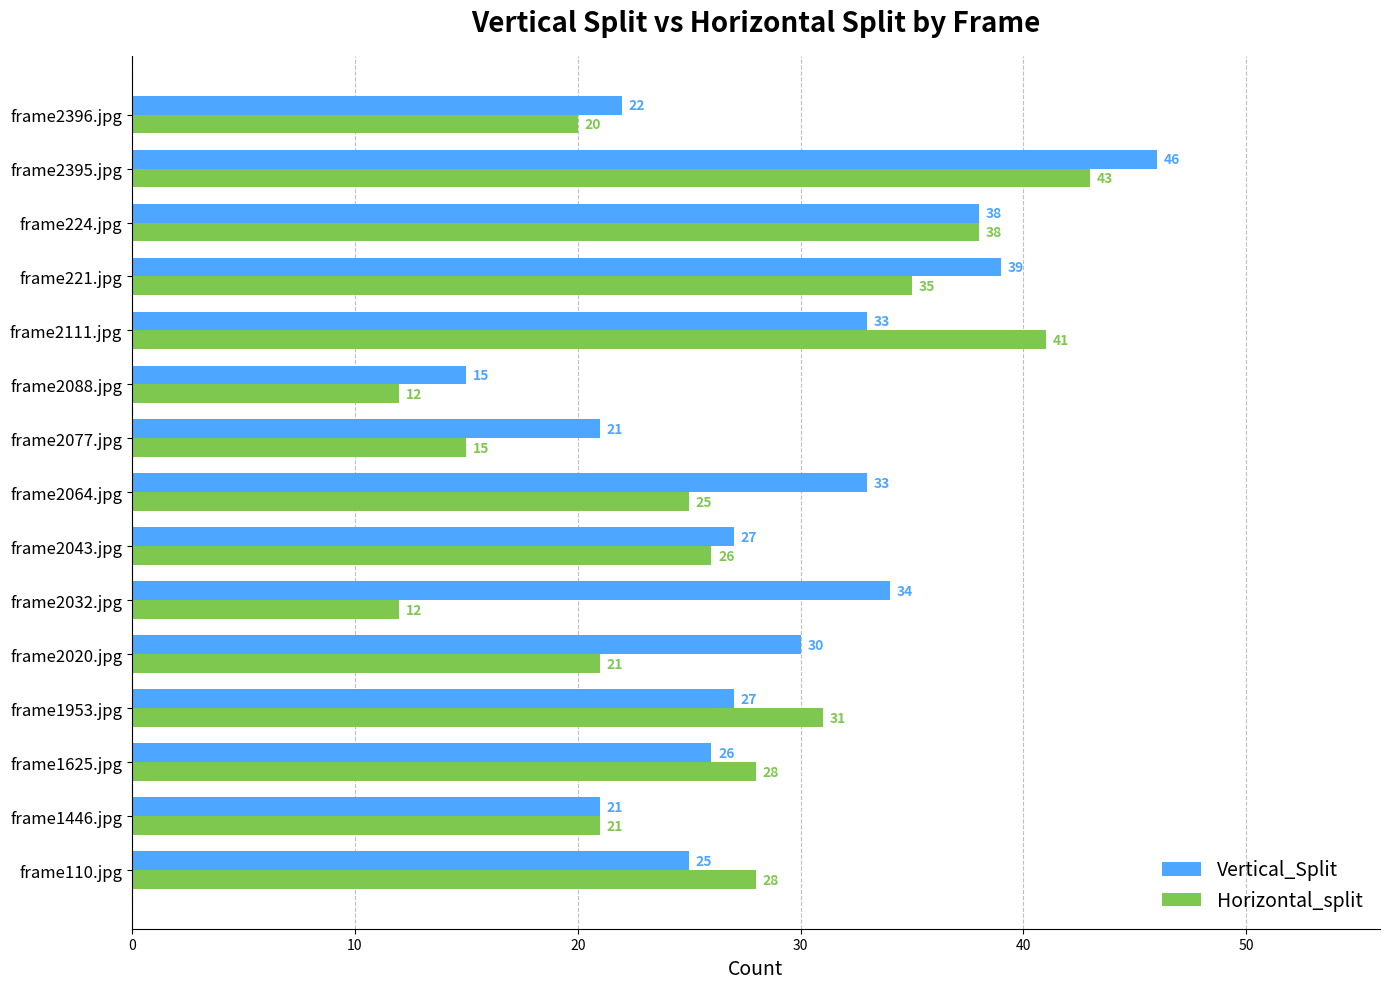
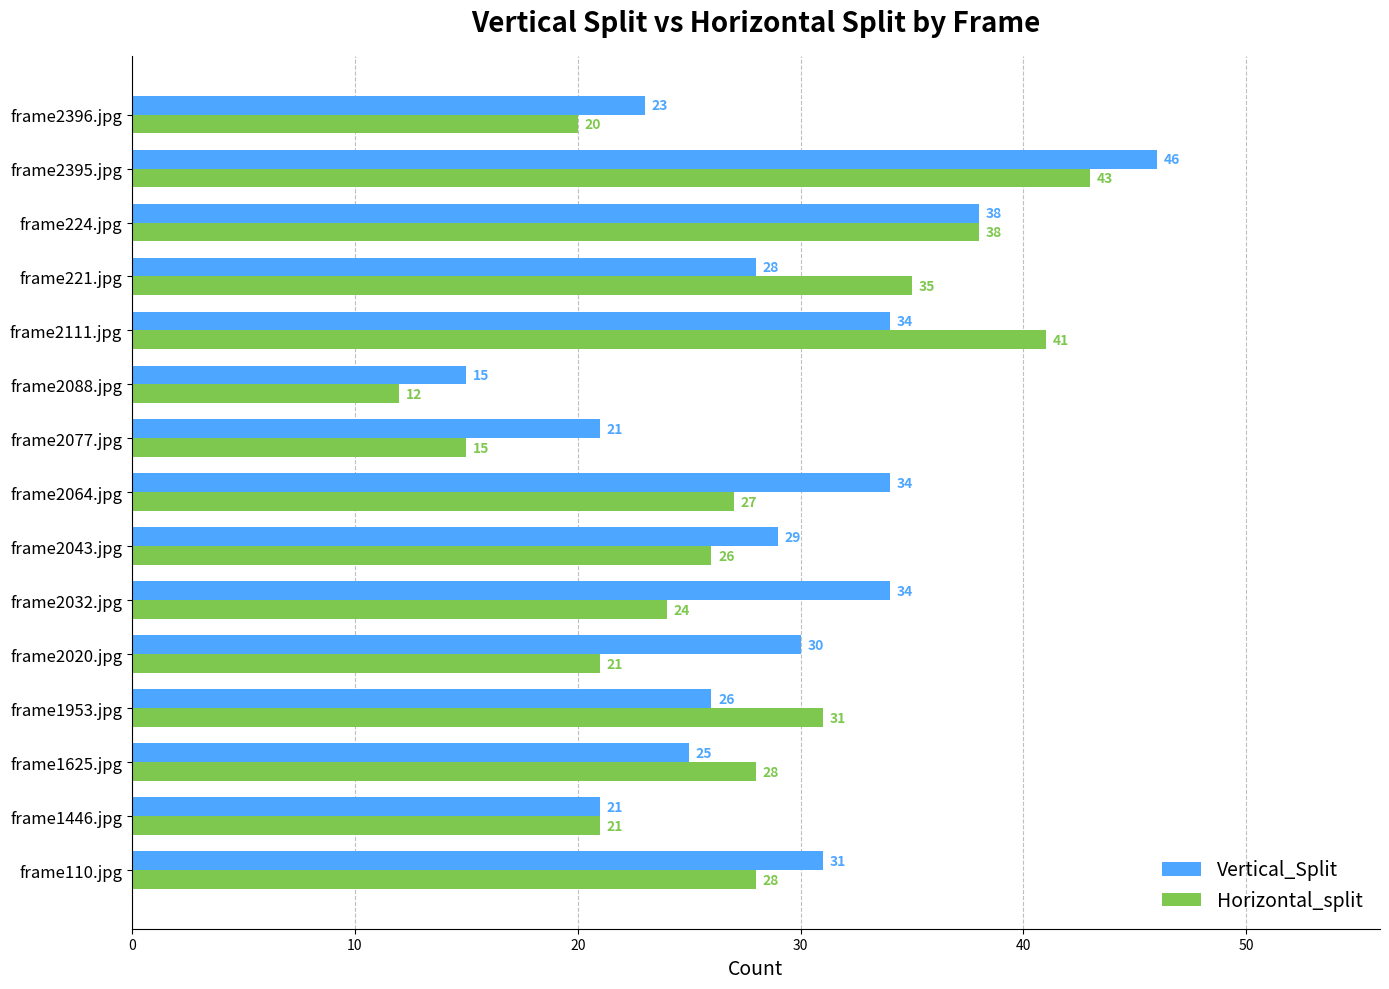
  {
    "Vertical_Split": {
-     "frame2396.jpg": 22,
+     "frame2396.jpg": 23,
      "frame2395.jpg": 46,
      "frame224.jpg": 38,
-     "frame221.jpg": 39,
-     "frame2111.jpg": 33,
+     "frame221.jpg": 28,
+     "frame2111.jpg": 34,
      "frame2088.jpg": 15,
      "frame2077.jpg": 21,
-     "frame2064.jpg": 33,
-     "frame2043.jpg": 27,
+     "frame2064.jpg": 34,
+     "frame2043.jpg": 29,
      "frame2032.jpg": 34,
      "frame2020.jpg": 30,
-     "frame1953.jpg": 27,
-     "frame1625.jpg": 26,
+     "frame1953.jpg": 26,
+     "frame1625.jpg": 25,
      "frame1446.jpg": 21,
-     "frame110.jpg": 25
+     "frame110.jpg": 31
    },
    "Horizontal_split": {
      "frame2396.jpg": 20,
      "frame2395.jpg": 43,
      "frame224.jpg": 38,
      "frame221.jpg": 35,
      "frame2111.jpg": 41,
      "frame2088.jpg": 12,
      "frame2077.jpg": 15,
-     "frame2064.jpg": 25,
+     "frame2064.jpg": 27,
      "frame2043.jpg": 26,
-     "frame2032.jpg": 12,
+     "frame2032.jpg": 24,
      "frame2020.jpg": 21,
      "frame1953.jpg": 31,
      "frame1625.jpg": 28,
      "frame1446.jpg": 21,
      "frame110.jpg": 28
    }
  }
